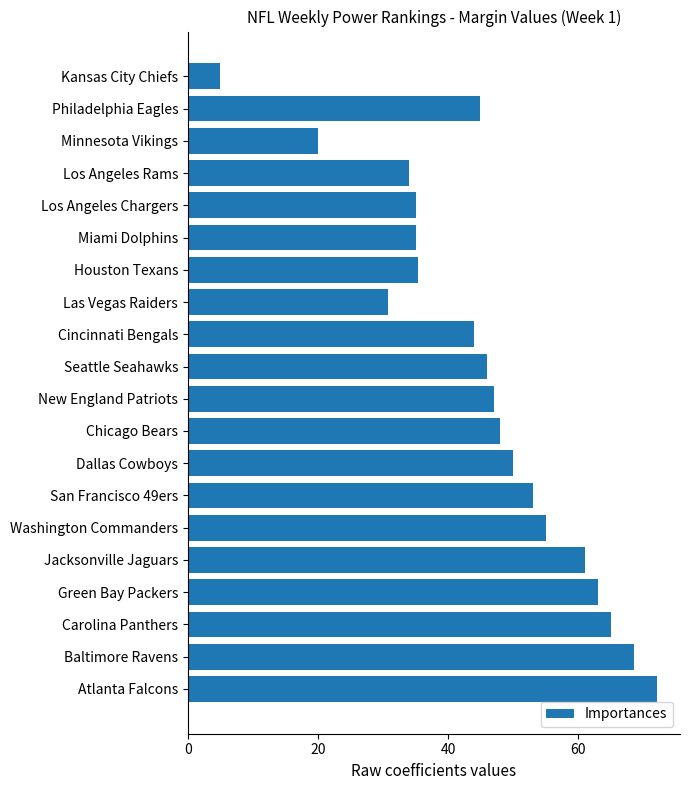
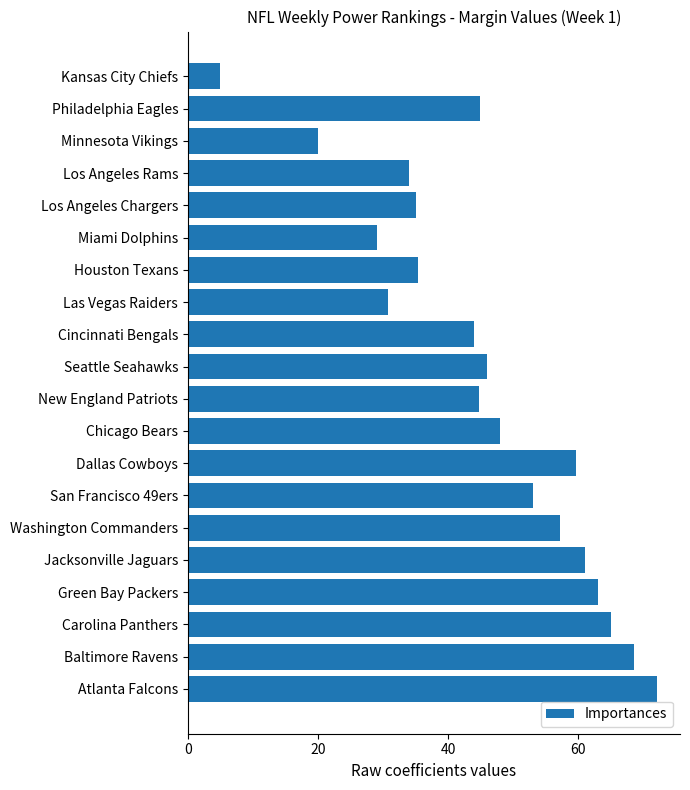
  {
    "Kansas City Chiefs": 5,
    "Philadelphia Eagles": 45,
    "Minnesota Vikings": 20,
    "Los Angeles Rams": 34,
    "Los Angeles Chargers": 35,
-   "Miami Dolphins": 35,
+   "Miami Dolphins": 29,
    "Houston Texans": 35,
    "Las Vegas Raiders": 31,
    "Cincinnati Bengals": 44,
    "Seattle Seahawks": 46,
-   "New England Patriots": 47,
+   "New England Patriots": 45,
    "Chicago Bears": 48,
-   "Dallas Cowboys": 50,
+   "Dallas Cowboys": 60,
    "San Francisco 49ers": 53,
-   "Washington Commanders": 55,
+   "Washington Commanders": 57,
    "Jacksonville Jaguars": 61,
    "Green Bay Packers": 63,
    "Carolina Panthers": 65,
    "Baltimore Ravens": 69,
    "Atlanta Falcons": 72
  }
